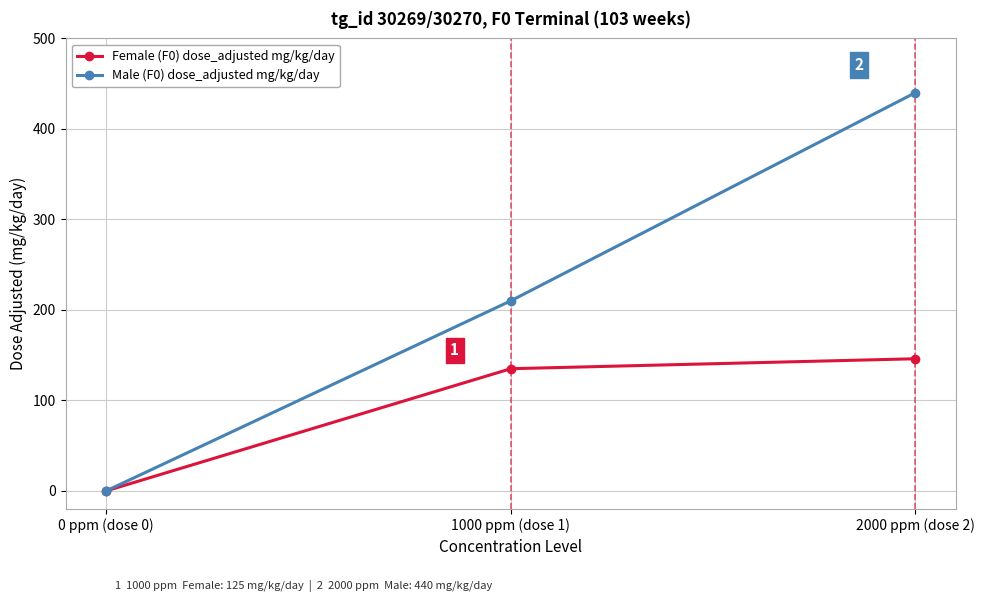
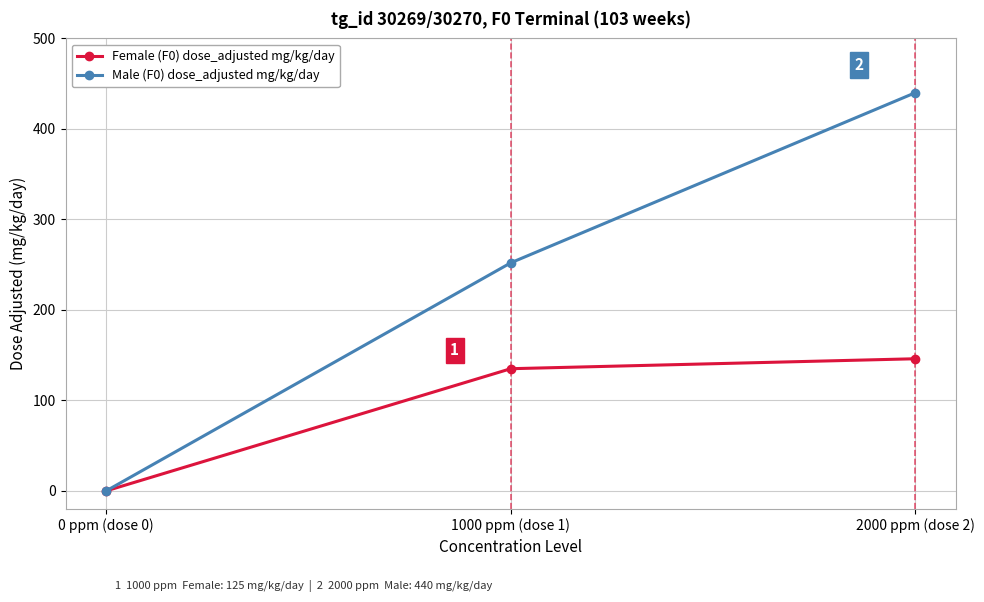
  {
    "Female (F0) dose_adjusted mg/kg/day": {
      "1000 ppm (dose 1)": 140,
      "2000 ppm (dose 2)": 150
    },
    "Male (F0) dose_adjusted mg/kg/day": {
-     "1000 ppm (dose 1)": 210,
+     "1000 ppm (dose 1)": 250,
      "2000 ppm (dose 2)": 440
    }
  }
